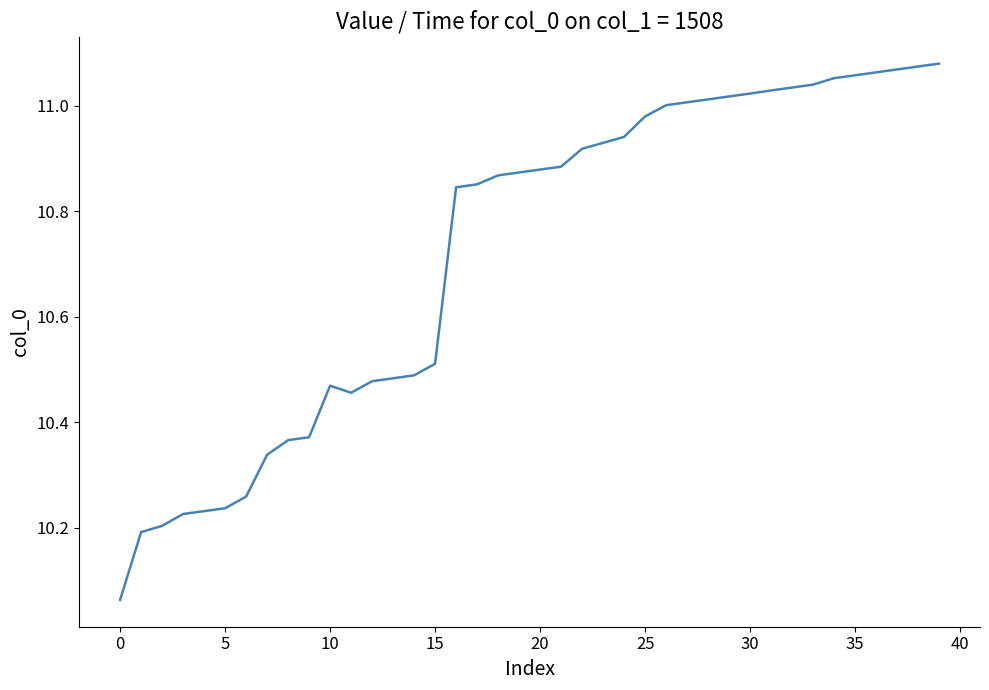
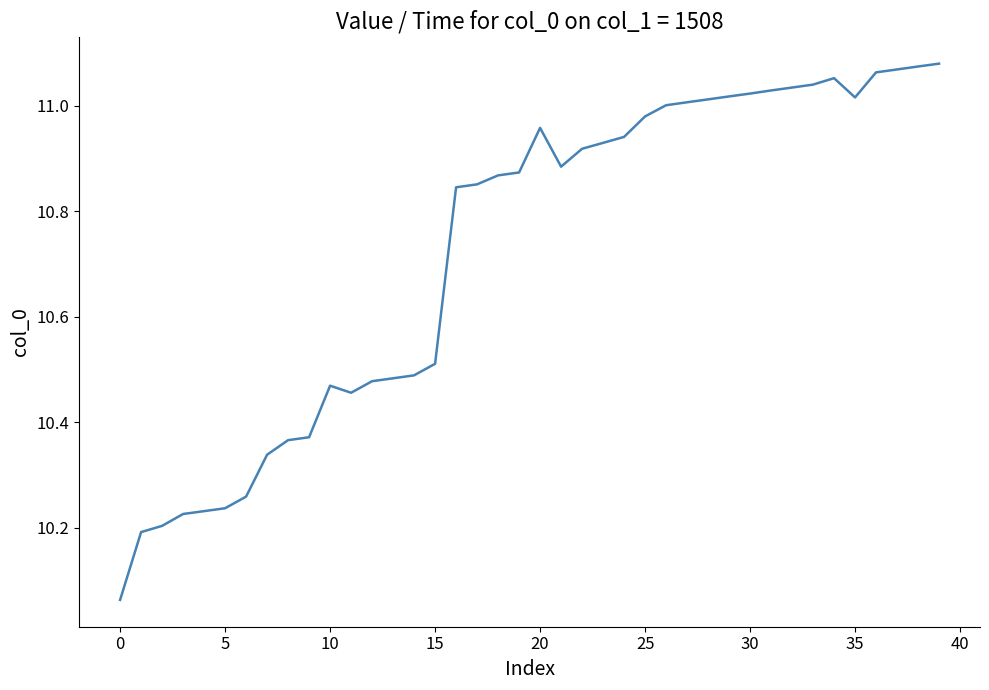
  {
    "0": 10.06,
    "5": 10.24,
    "10": 10.47,
    "15": 10.51,
-   "20": 10.88,
+   "20": 10.96,
    "25": 10.98,
    "30": 11.02,
-   "35": 11.06
+   "35": 11.02
  }
